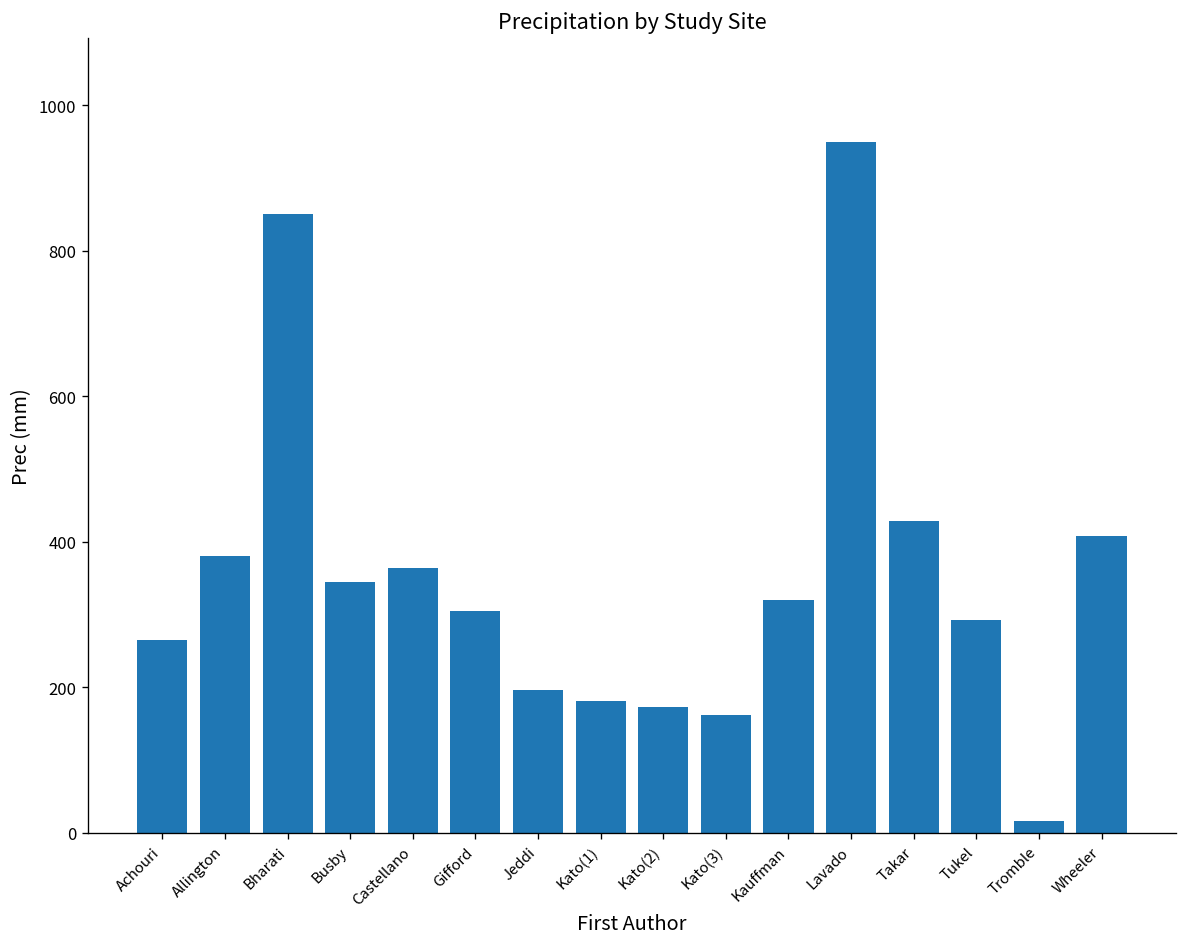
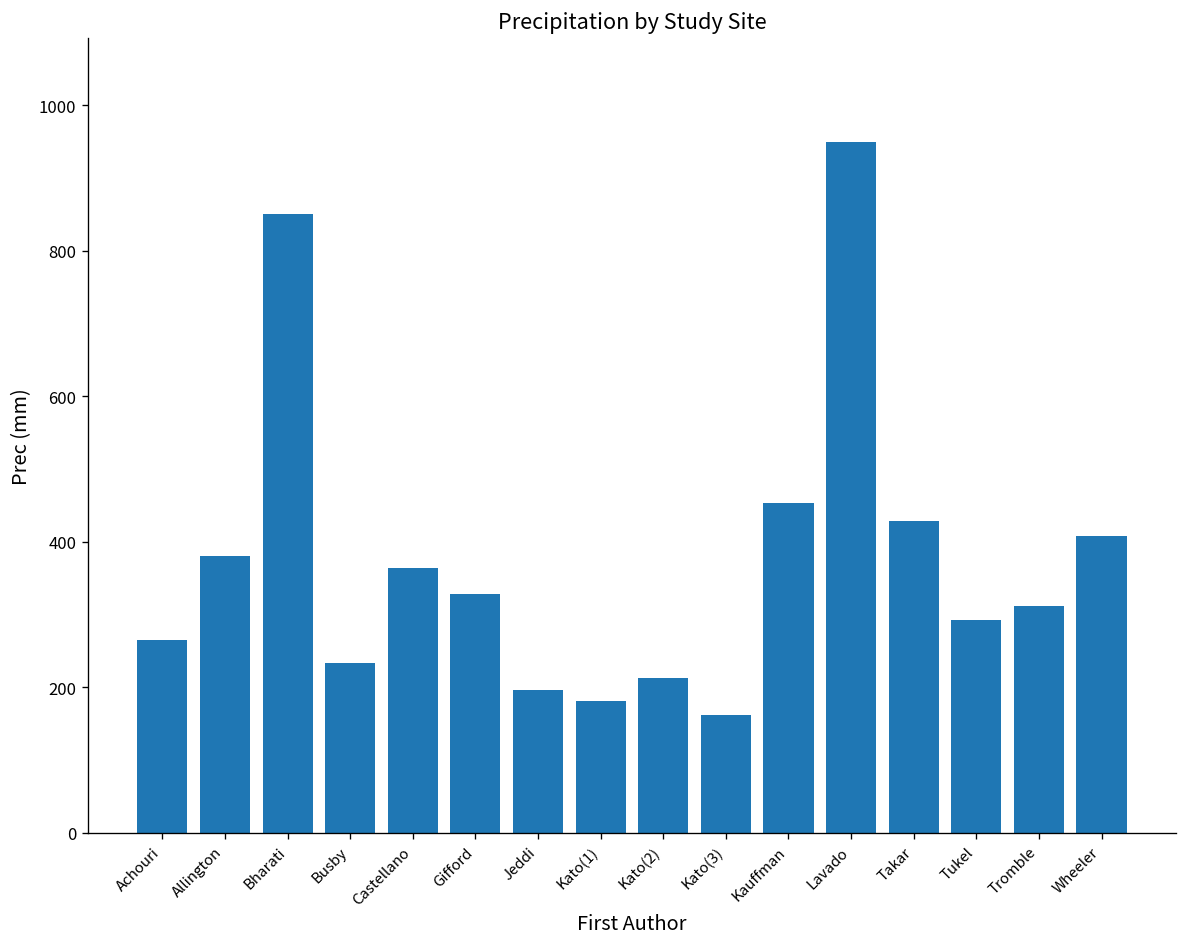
  {
    "Achouri": 270,
    "Allington": 380,
    "Bharati": 850,
-   "Busby": 350,
+   "Busby": 230,
    "Castellano": 360,
-   "Gifford": 310,
+   "Gifford": 330,
    "Jeddi": 200,
    "Kato(1)": 180,
-   "Kato(2)": 170,
+   "Kato(2)": 210,
    "Kato(3)": 160,
-   "Kauffman": 320,
+   "Kauffman": 450,
    "Lavado": 950,
    "Takar": 430,
    "Tukel": 290,
-   "Tromble": 20,
+   "Tromble": 310,
    "Wheeler": 410
  }
